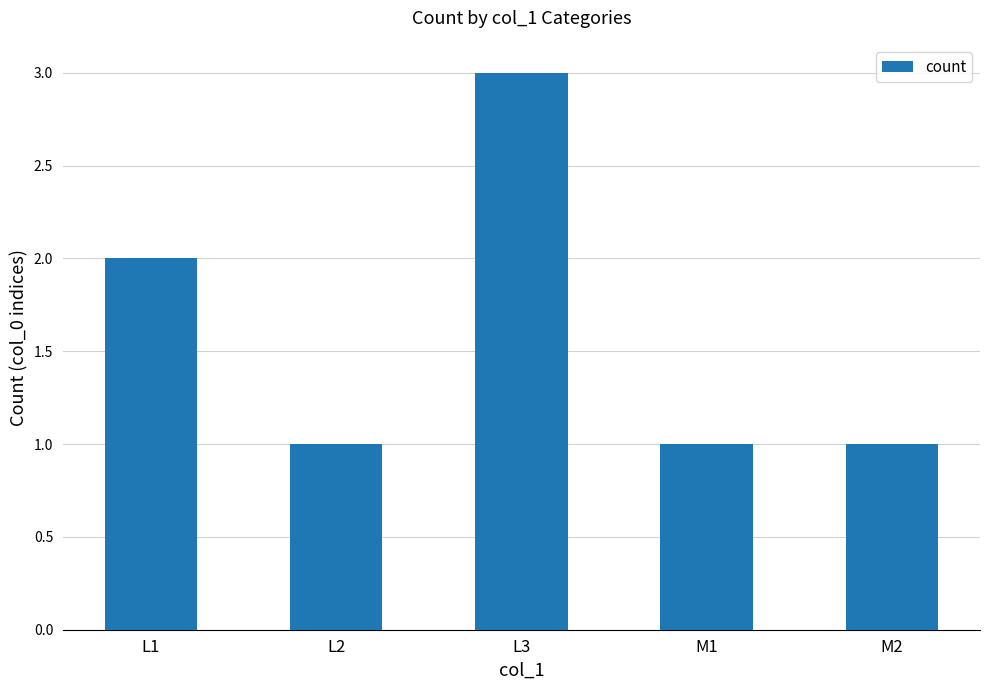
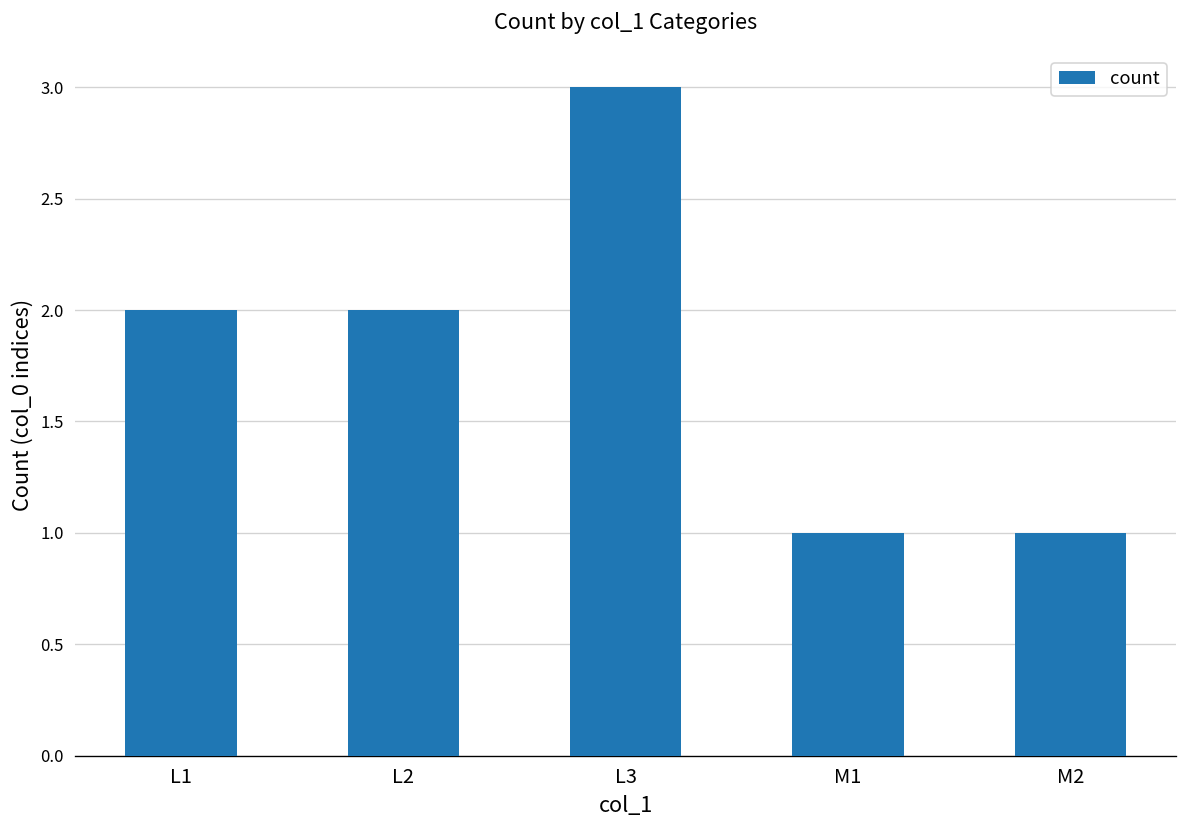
  {
    "L1": 2,
-   "L2": 1,
+   "L2": 2,
    "L3": 3,
    "M1": 1,
    "M2": 1
  }
